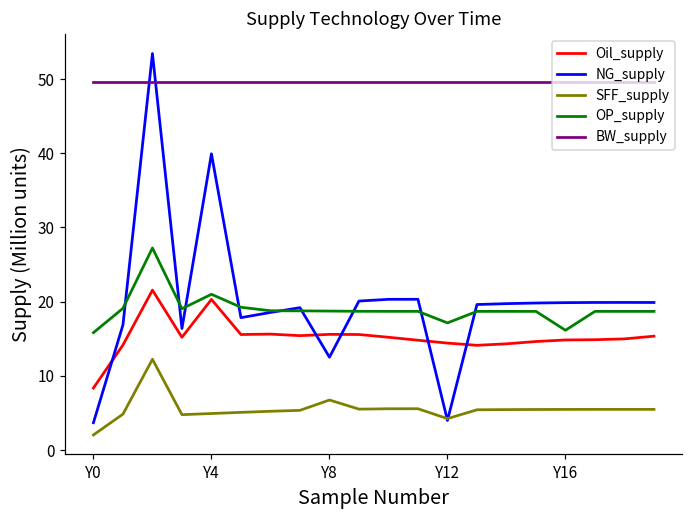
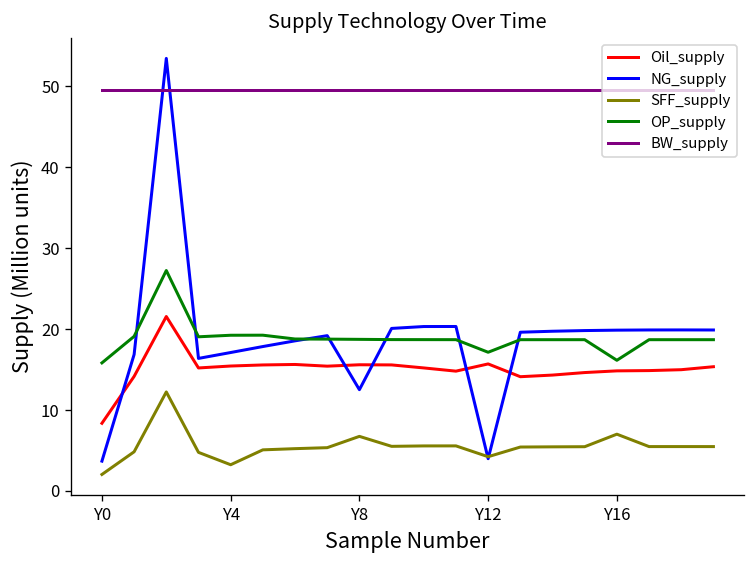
  {
    "Oil_supply": {
      "Y0": 8,
-     "Y4": 20,
+     "Y4": 15,
      "Y8": 16,
-     "Y12": 14,
+     "Y12": 16,
      "Y16": 15
    },
    "NG_supply": {
      "Y0": 4,
-     "Y4": 40,
+     "Y4": 17,
      "Y8": 13,
      "Y16": 20
    },
    "SFF_supply": {
      "Y0": 2,
-     "Y4": 5,
+     "Y4": 3,
      "Y8": 7,
-     "Y16": 5
+     "Y16": 7
    },
    "OP_supply": {
      "Y0": 16,
-     "Y4": 21,
+     "Y4": 19,
      "Y8": 19,
      "Y12": 17,
      "Y16": 16
    },
    "BW_supply": {
      "Y0": 50,
      "Y4": 50,
      "Y8": 50,
      "Y12": 50
    }
  }
